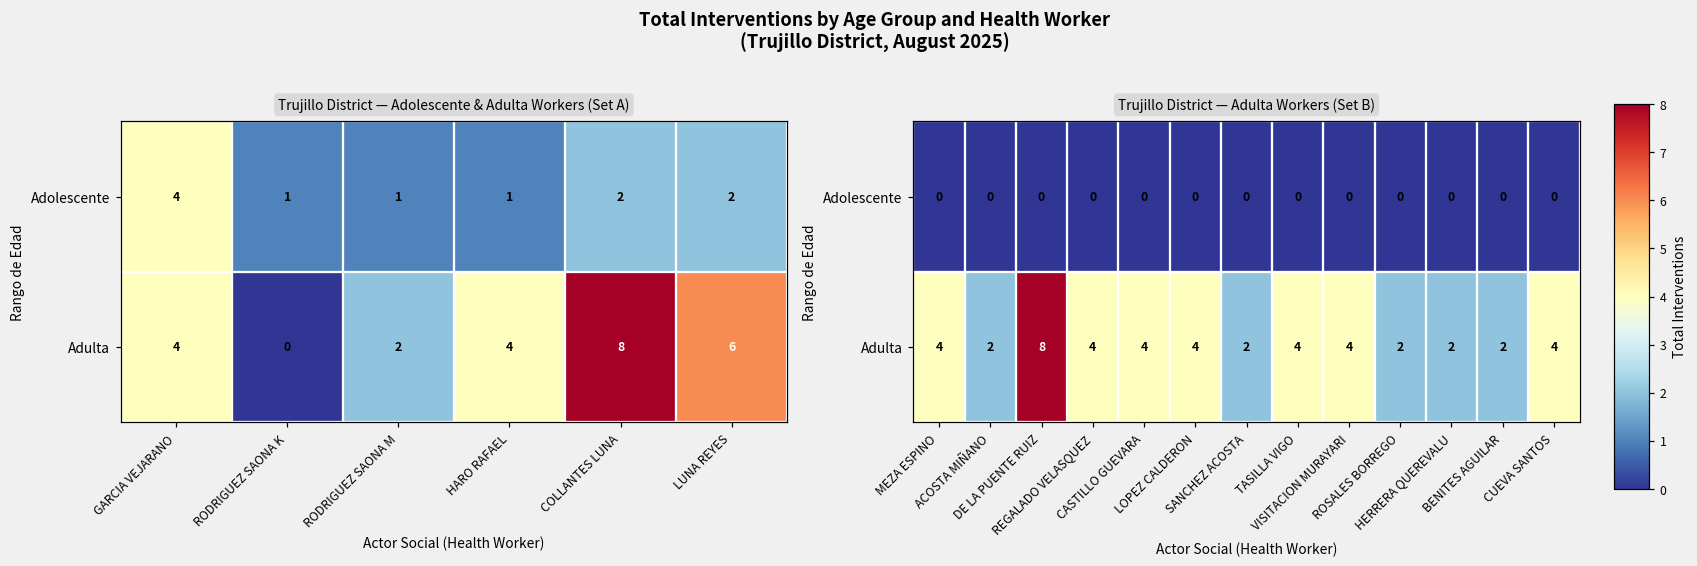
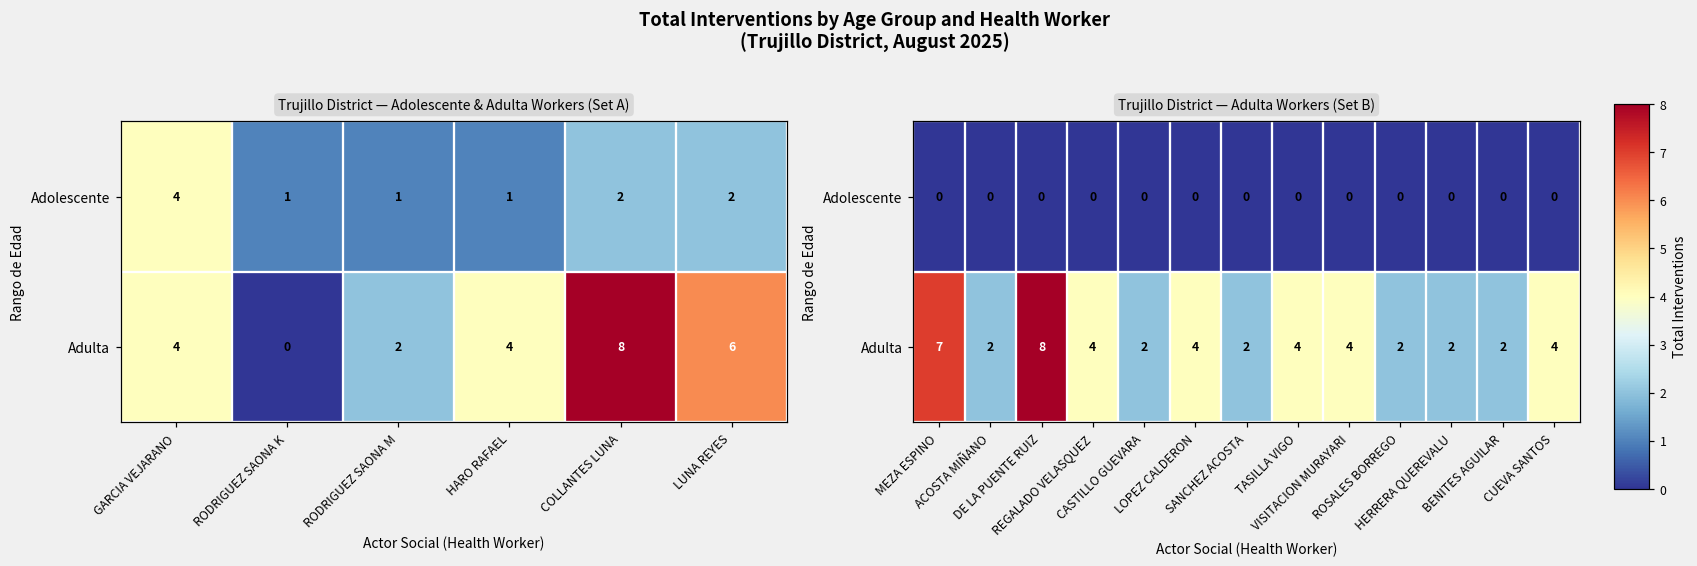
  {
    "Trujillo District — Adolescente & Adulta Workers (Set A)": {
      "Adolescente": {
        "GARCIA VEJARANO": 4,
        "RODRIGUEZ SAONA K": 1,
        "RODRIGUEZ SAONA M": 1,
        "HARO RAFAEL": 1,
        "COLLANTES LUNA": 2,
        "LUNA REYES": 2
      },
      "Adulta": {
        "GARCIA VEJARANO": 4,
        "RODRIGUEZ SAONA K": 0,
        "RODRIGUEZ SAONA M": 2,
        "HARO RAFAEL": 4,
        "COLLANTES LUNA": 8,
        "LUNA REYES": 6
      }
    },
    "Trujillo District — Adulta Workers (Set B)": {
      "Adolescente": {
        "MEZA ESPINO": 0,
        "ACOSTA MIÑANO": 0,
        "DE LA PUENTE RUIZ": 0,
        "REGALADO VELASQUEZ": 0,
        "CASTILLO GUEVARA": 0,
        "LOPEZ CALDERON": 0,
        "SANCHEZ ACOSTA": 0,
        "TASILLA VIGO": 0,
        "VISITACION MURAYARI": 0,
        "ROSALES BORREGO": 0,
        "HERRERA QUEREVALU": 0,
        "BENITES AGUILAR": 0,
        "CUEVA SANTOS": 0
      },
      "Adulta": {
-       "MEZA ESPINO": 4,
+       "MEZA ESPINO": 7,
        "ACOSTA MIÑANO": 2,
        "DE LA PUENTE RUIZ": 8,
        "REGALADO VELASQUEZ": 4,
-       "CASTILLO GUEVARA": 4,
+       "CASTILLO GUEVARA": 2,
        "LOPEZ CALDERON": 4,
        "SANCHEZ ACOSTA": 2,
        "TASILLA VIGO": 4,
        "VISITACION MURAYARI": 4,
        "ROSALES BORREGO": 2,
        "HERRERA QUEREVALU": 2,
        "BENITES AGUILAR": 2,
        "CUEVA SANTOS": 4
      }
    }
  }
